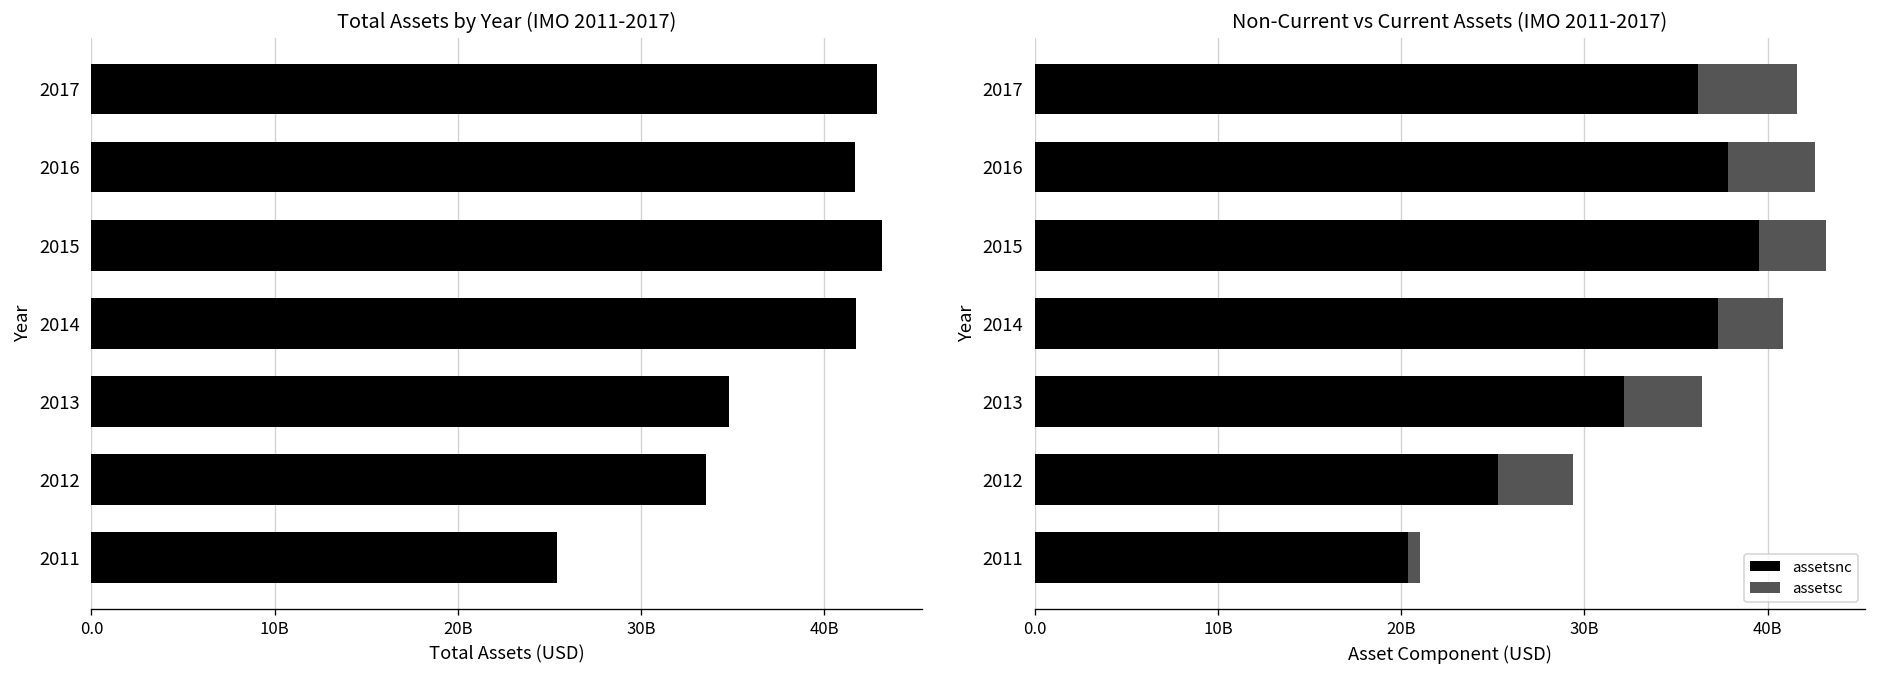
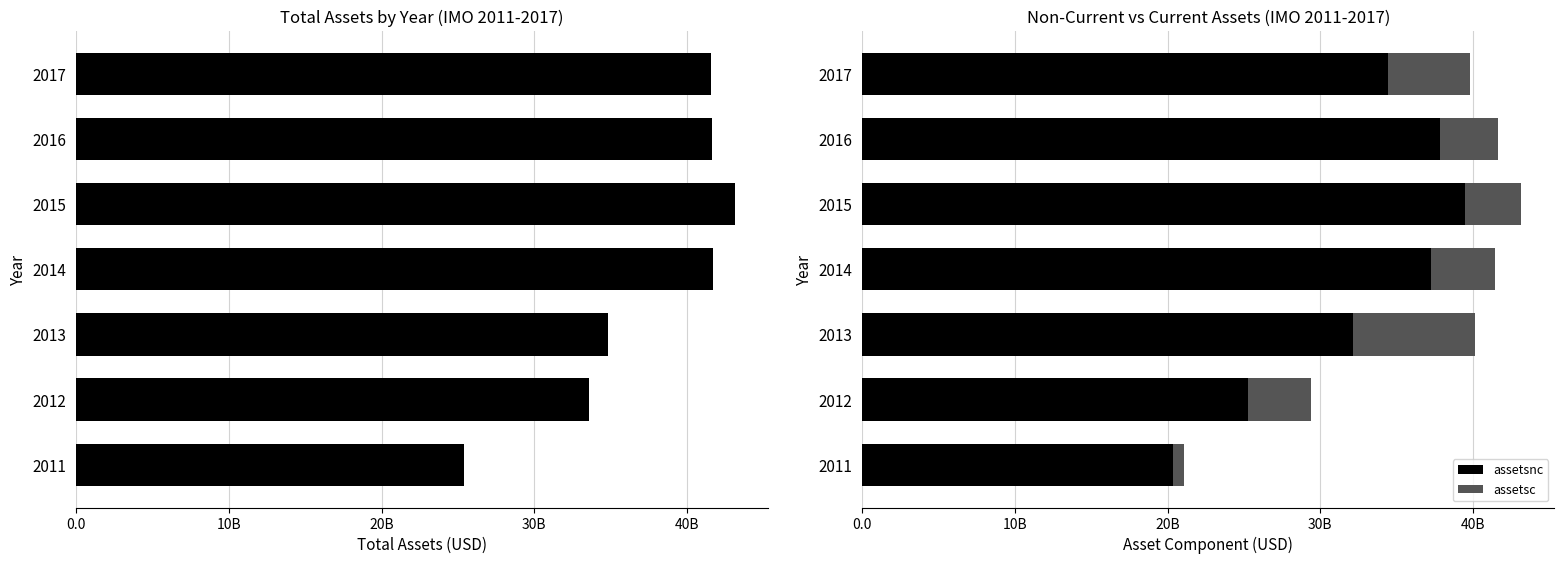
  {
    "Total Assets by Year (IMO 2011-2017)": {
-     "2017": 42900000000,
+     "2017": 41600000000,
      "2016": 41700000000,
      "2015": 43200000000,
      "2014": 41700000000,
      "2013": 34800000000,
      "2012": 33600000000,
      "2011": 25400000000
    },
    "Non-Current vs Current Assets (IMO 2011-2017)": {
      "assetsnc": {
-       "2017": 36200000000,
+       "2017": 34400000000,
        "2016": 37800000000,
        "2015": 39500000000,
        "2014": 37300000000,
        "2013": 32100000000,
        "2012": 25300000000,
        "2011": 20300000000
      },
      "assetsc": {
        "2017": 5400000000,
-       "2016": 4800000000,
+       "2016": 3800000000,
        "2015": 3700000000,
-       "2014": 3600000000,
-       "2013": 4300000000,
+       "2014": 4200000000,
+       "2013": 8000000000,
        "2012": 4100000000,
        "2011": 700000000
      }
    }
  }
